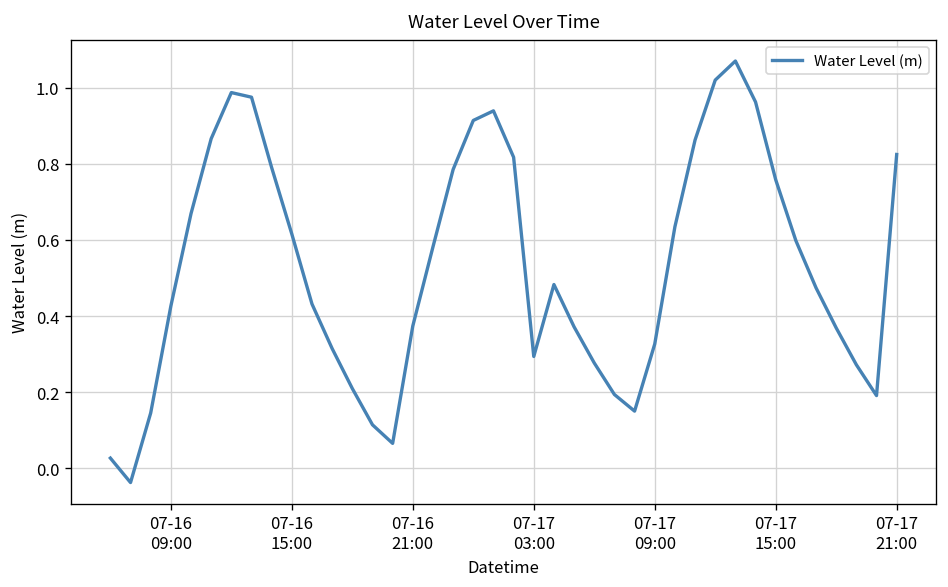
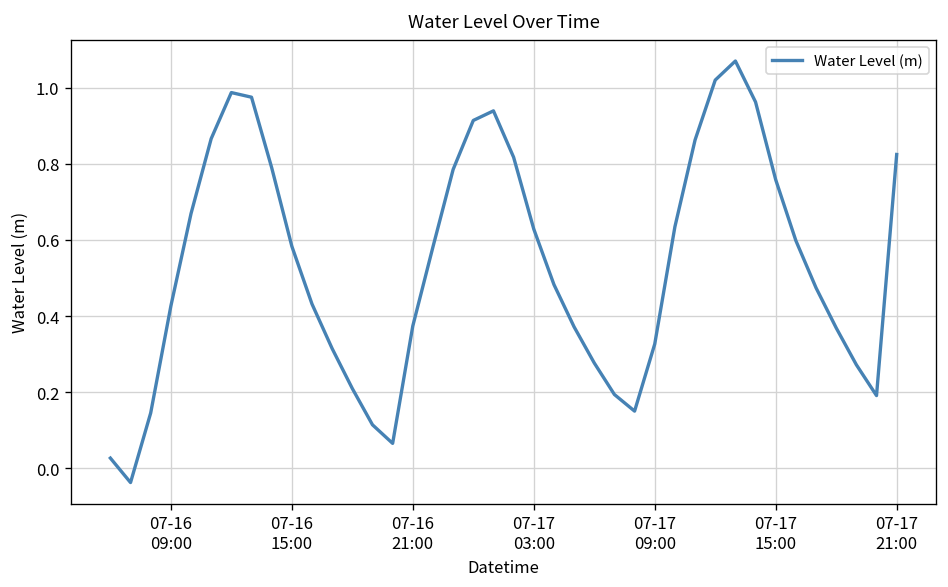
  {
    "07-16 09:00": 0.43,
-   "07-16 15:00": 0.62,
+   "07-16 15:00": 0.58,
    "07-16 21:00": 0.37,
-   "07-17 03:00": 0.29,
+   "07-17 03:00": 0.63,
    "07-17 09:00": 0.33,
    "07-17 15:00": 0.76,
    "07-17 21:00": 0.82
  }
